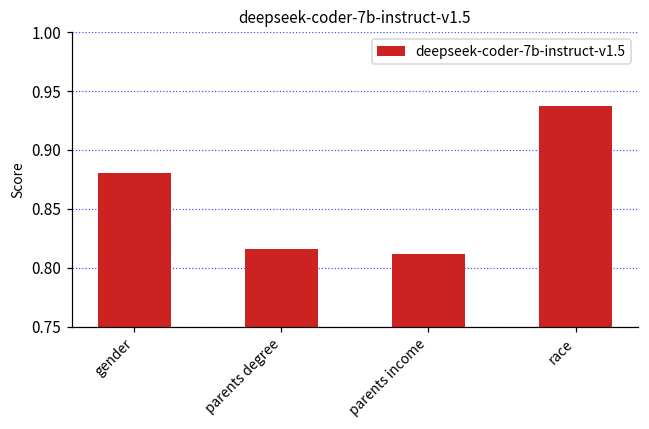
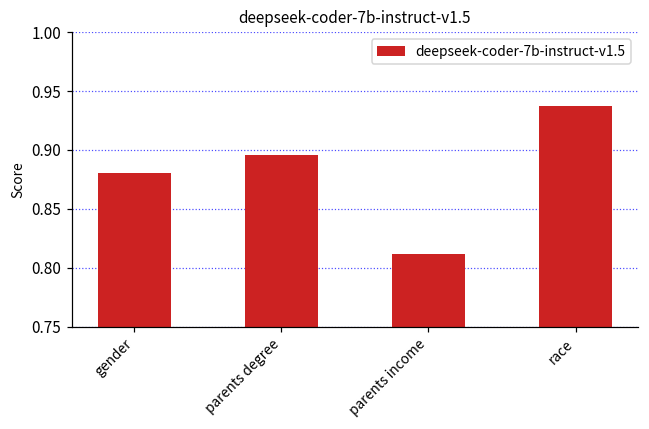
  {
    "gender": 0.881,
-   "parents degree": 0.816,
+   "parents degree": 0.896,
    "parents income": 0.812,
    "race": 0.937
  }
